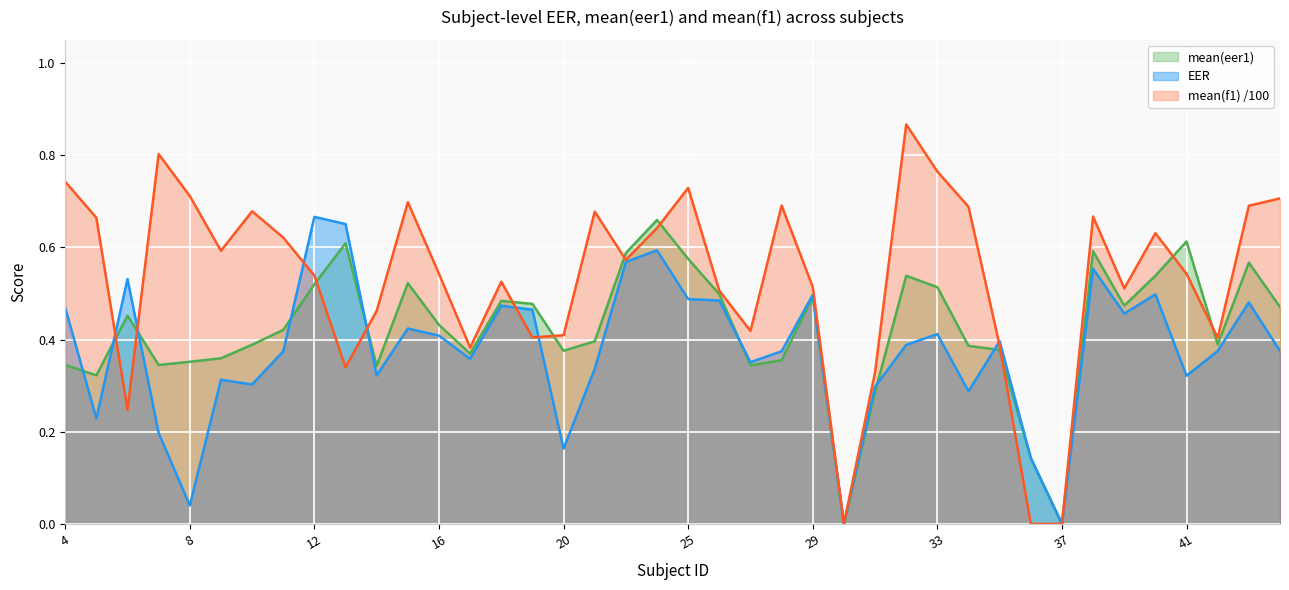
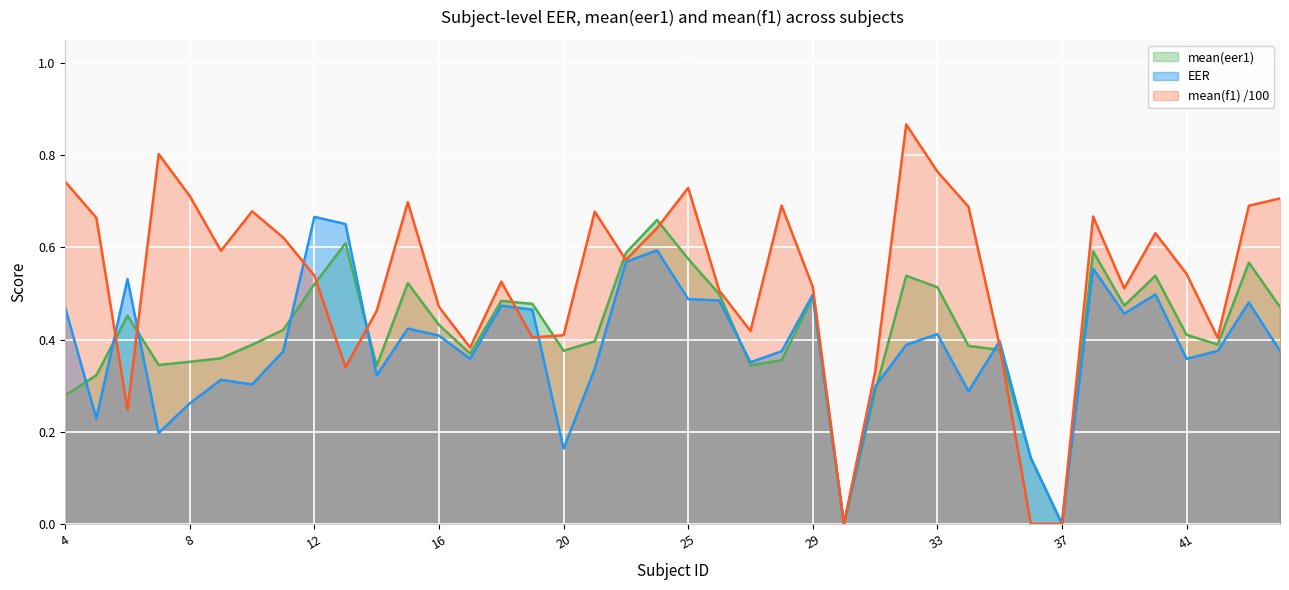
  {
    "mean(eer1)": {
-     "4": 0.34,
+     "4": 0.28,
      "8": 0.35,
      "12": 0.52,
      "16": 0.43,
      "20": 0.38,
-     "41": 0.61
+     "41": 0.41
    },
    "EER": {
      "4": 0.47,
-     "8": 0.04,
+     "8": 0.26,
      "12": 0.67,
      "16": 0.41,
      "20": 0.16,
-     "41": 0.32
+     "41": 0.36
    },
    "mean(f1) /100": {
      "4": 0.74,
      "8": 0.71,
      "12": 0.54,
-     "16": 0.54,
+     "16": 0.47,
      "20": 0.41,
      "41": 0.54
    }
  }
